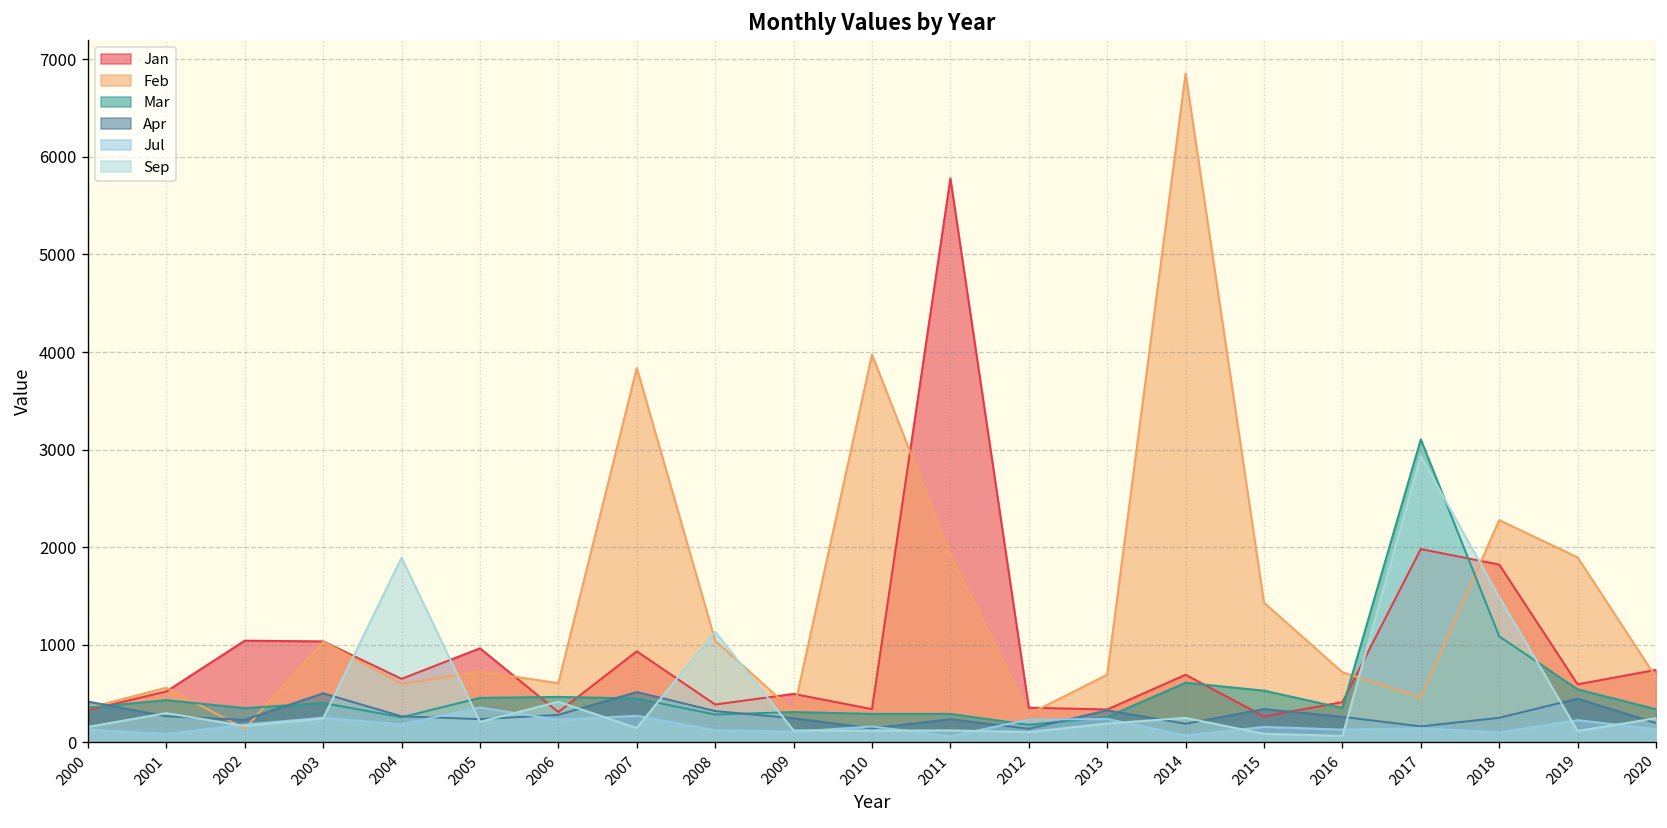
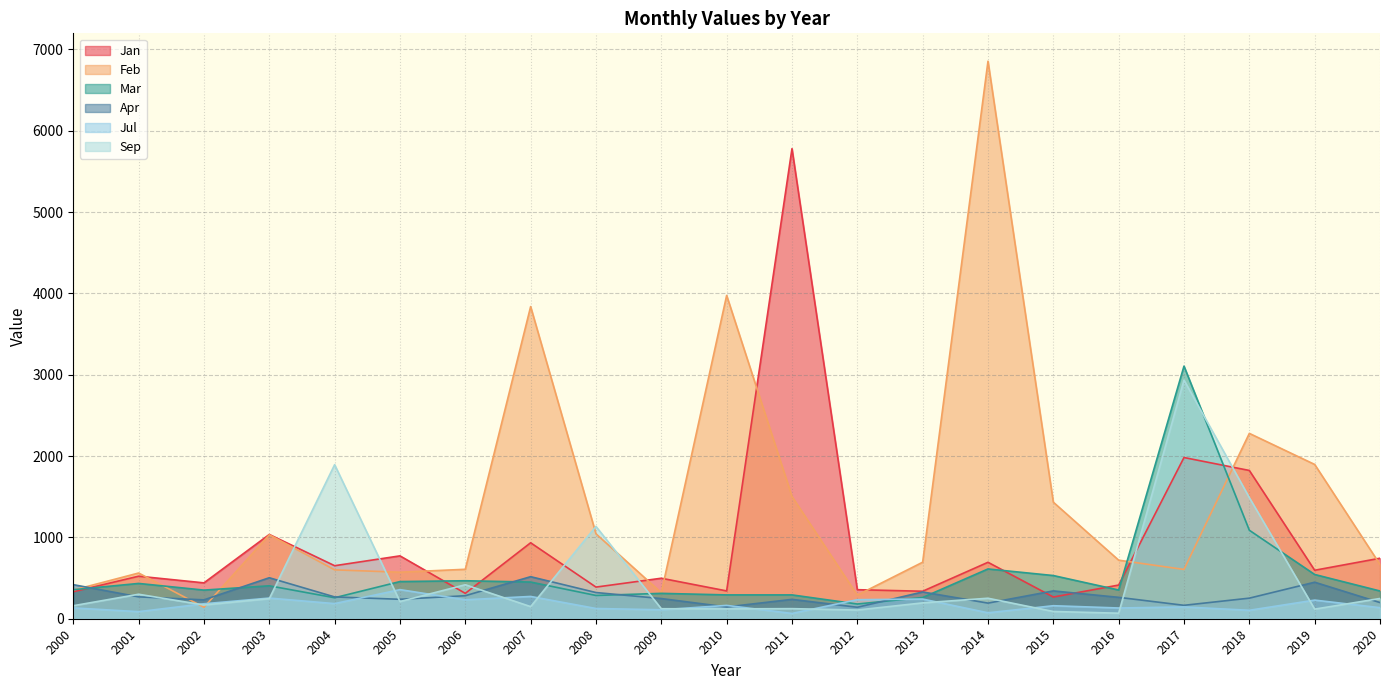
  {
    "Jan": {
      "2001": 500,
-     "2002": 1000,
+     "2002": 400,
      "2004": 700,
-     "2005": 1000,
+     "2005": 800,
      "2007": 900,
      "2008": 400,
      "2009": 500,
      "2010": 300,
      "2011": 5800,
      "2012": 400,
      "2014": 700,
      "2015": 300,
      "2016": 400,
      "2017": 2000,
      "2018": 1800,
      "2019": 600,
      "2020": 700
    },
    "Feb": {
      "2001": 600,
      "2004": 600,
-     "2005": 700,
+     "2005": 600,
      "2006": 600,
      "2007": 3800,
      "2008": 1000,
      "2010": 4000,
-     "2011": 1900,
+     "2011": 1500,
      "2012": 300,
      "2013": 700,
      "2014": 6900,
      "2015": 1400,
      "2016": 700,
-     "2017": 500,
+     "2017": 600,
      "2018": 2300,
      "2019": 1900,
      "2020": 700
    }
  }
